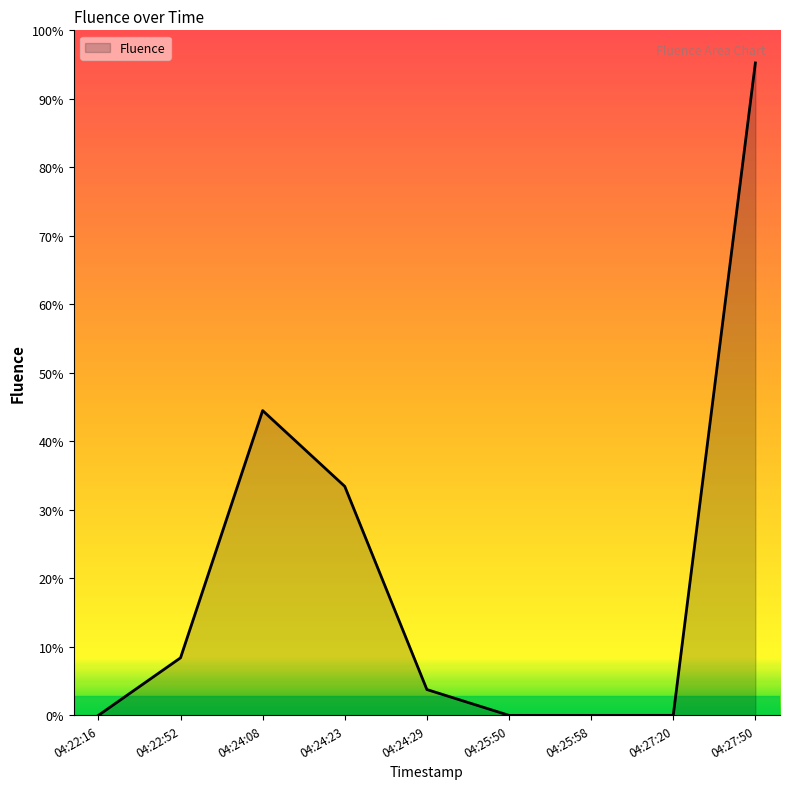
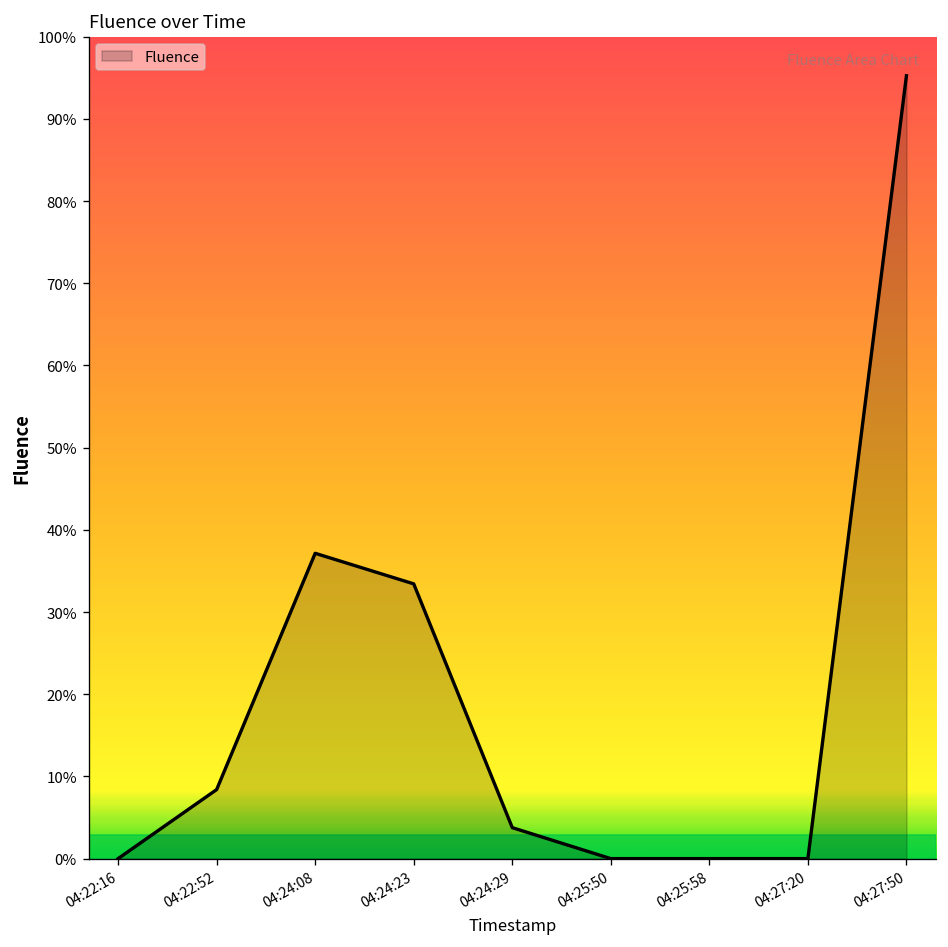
  {
    "04:22:52": "8%",
-   "04:24:08": "44%",
+   "04:24:08": "37%",
    "04:24:23": "33%",
    "04:24:29": "4%",
    "04:27:50": "95%"
  }
